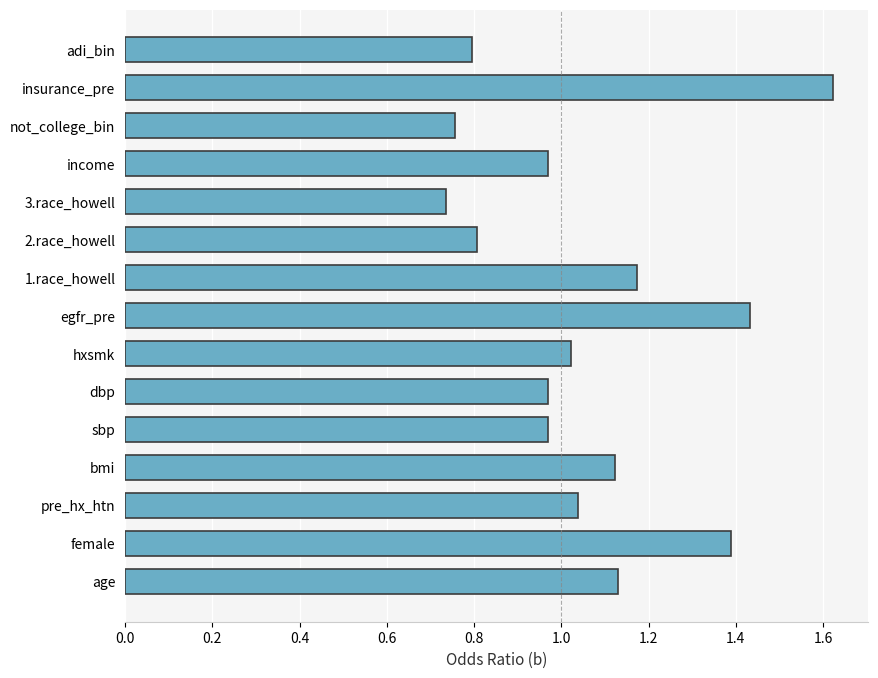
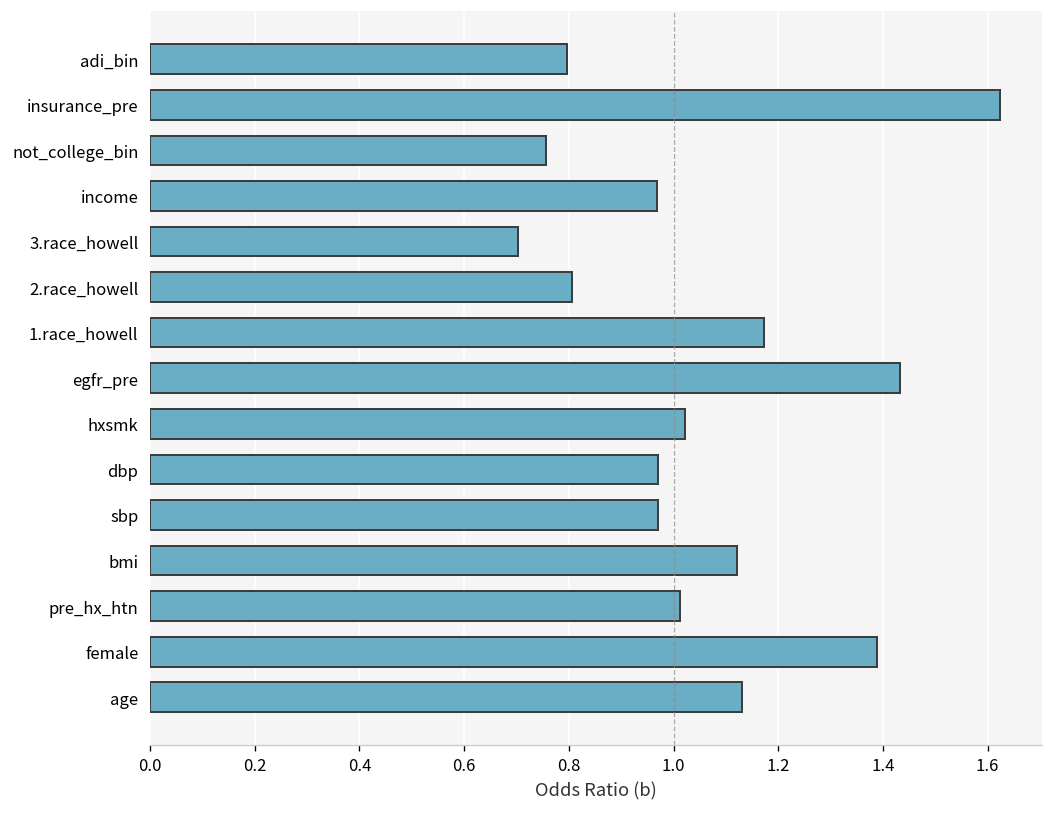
  {
    "adi_bin": 0.80,
    "insurance_pre": 1.62,
    "not_college_bin": 0.76,
    "income": 0.97,
-   "3.race_howell": 0.74,
+   "3.race_howell": 0.70,
    "2.race_howell": 0.81,
    "1.race_howell": 1.17,
    "egfr_pre": 1.43,
    "hxsmk": 1.02,
    "dbp": 0.97,
    "sbp": 0.97,
    "bmi": 1.12,
-   "pre_hx_htn": 1.04,
+   "pre_hx_htn": 1.01,
    "female": 1.39,
    "age": 1.13
  }
